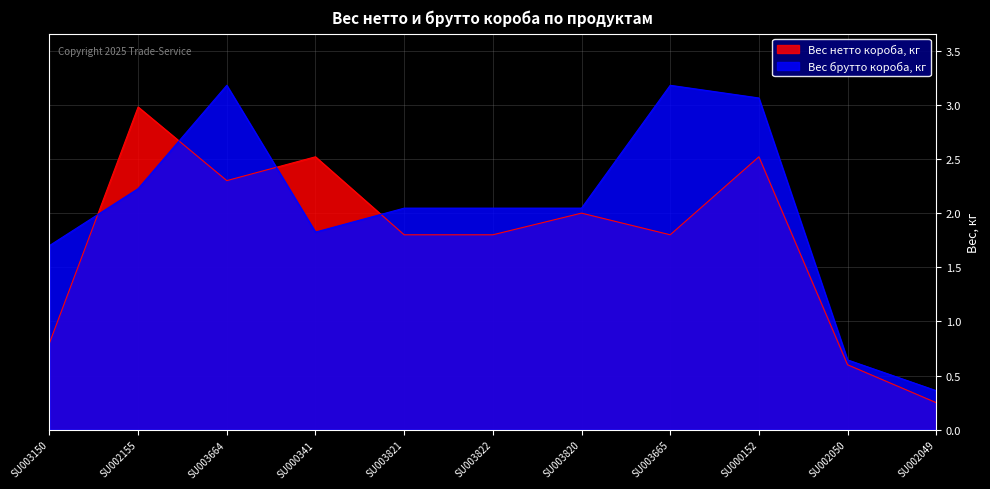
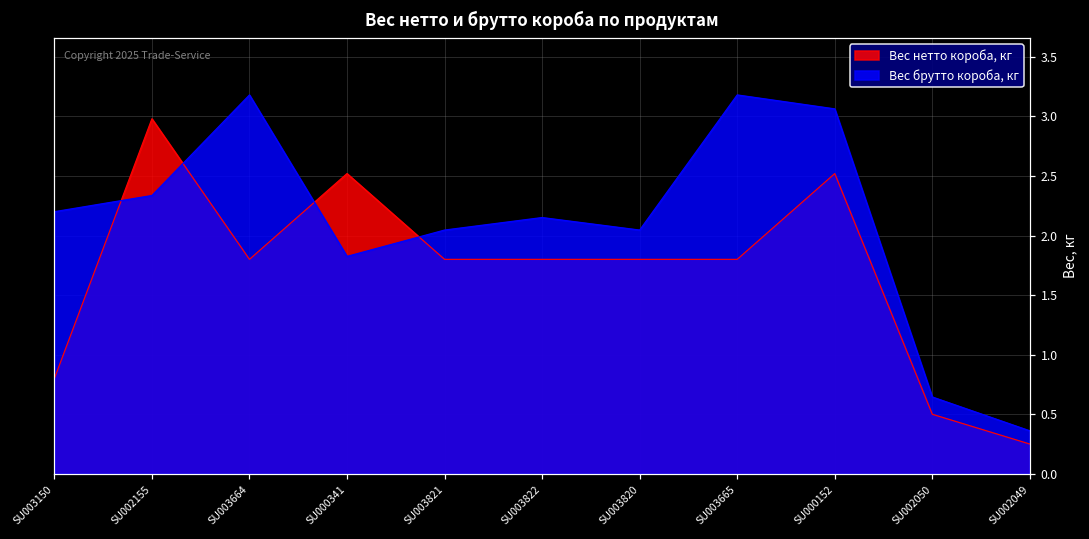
  {
    "Вес нетто короба, кг": {
      "SU003150": 0.8,
      "SU002155": 3.0,
-     "SU003664": 2.3,
+     "SU003664": 1.8,
      "SU000341": 2.5,
      "SU003821": 1.8,
      "SU003822": 1.8,
-     "SU003820": 2.0,
+     "SU003820": 1.8,
      "SU003665": 1.8,
      "SU000152": 2.5,
-     "SU002050": 0.6,
+     "SU002050": 0.5,
      "SU002049": 0.25
    },
    "Вес брутто короба, кг": {
-     "SU003150": 1.7,
-     "SU002155": 2.23,
+     "SU003150": 2.2,
+     "SU002155": 2.34,
      "SU003664": 3.18,
      "SU000341": 1.83,
      "SU003821": 2.05,
-     "SU003822": 2.05,
+     "SU003822": 2.15,
      "SU003820": 2.05,
      "SU003665": 3.18,
      "SU000152": 3.06,
      "SU002050": 0.65,
      "SU002049": 0.36
    }
  }
